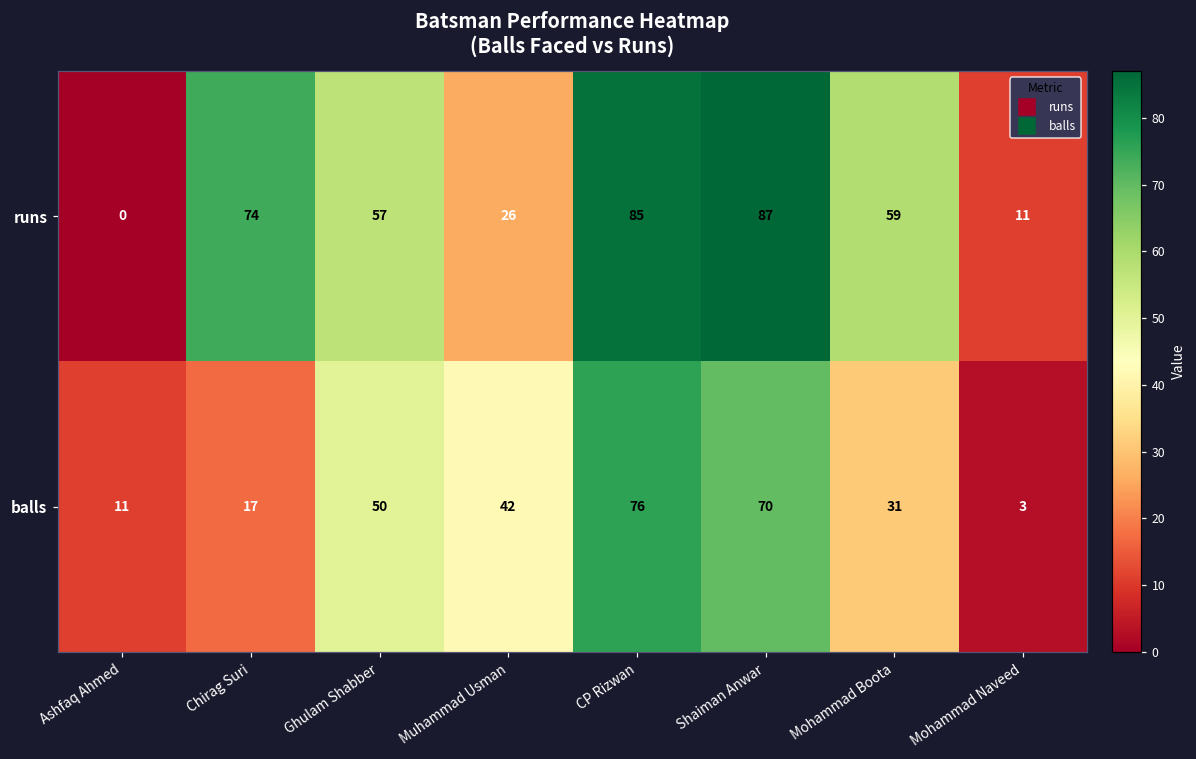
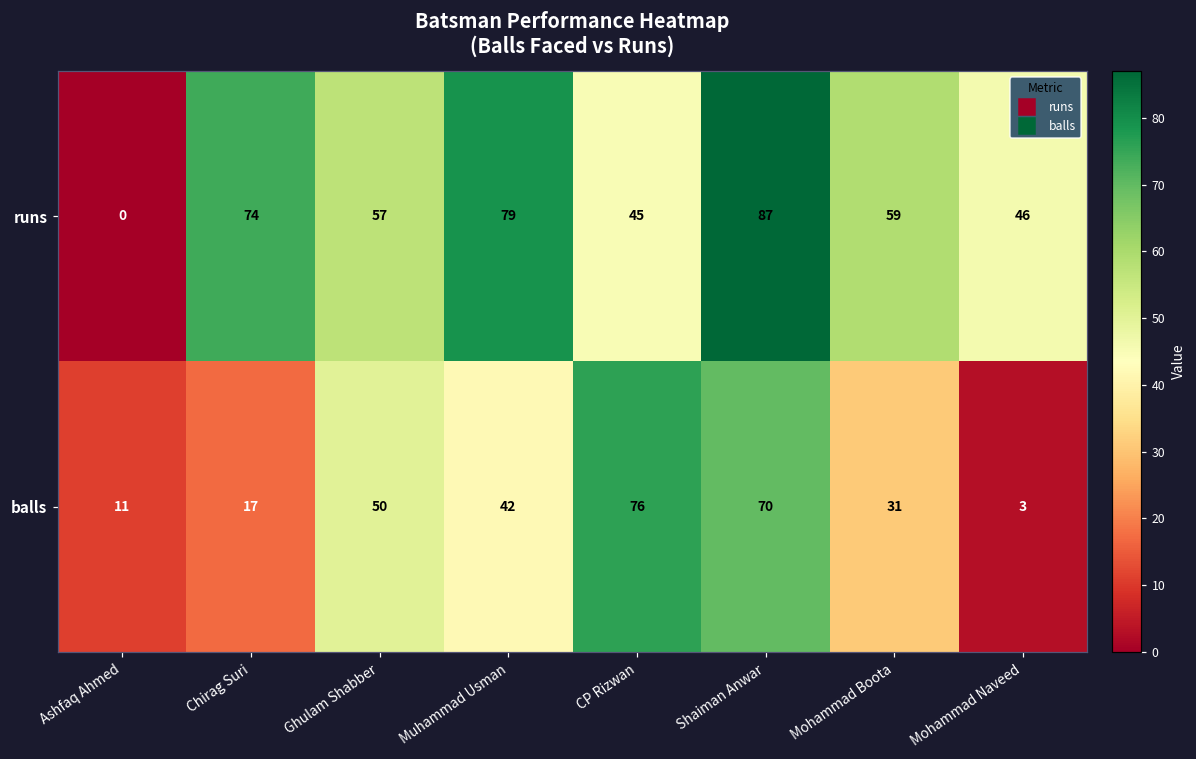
  {
    "runs": {
      "Ashfaq Ahmed": 0,
      "Chirag Suri": 74,
      "Ghulam Shabber": 57,
-     "Muhammad Usman": 26,
-     "CP Rizwan": 85,
+     "Muhammad Usman": 79,
+     "CP Rizwan": 45,
      "Shaiman Anwar": 87,
      "Mohammad Boota": 59,
-     "Mohammad Naveed": 11
+     "Mohammad Naveed": 46
    },
    "balls": {
      "Ashfaq Ahmed": 11,
      "Chirag Suri": 17,
      "Ghulam Shabber": 50,
      "Muhammad Usman": 42,
      "CP Rizwan": 76,
      "Shaiman Anwar": 70,
      "Mohammad Boota": 31,
      "Mohammad Naveed": 3
    }
  }
